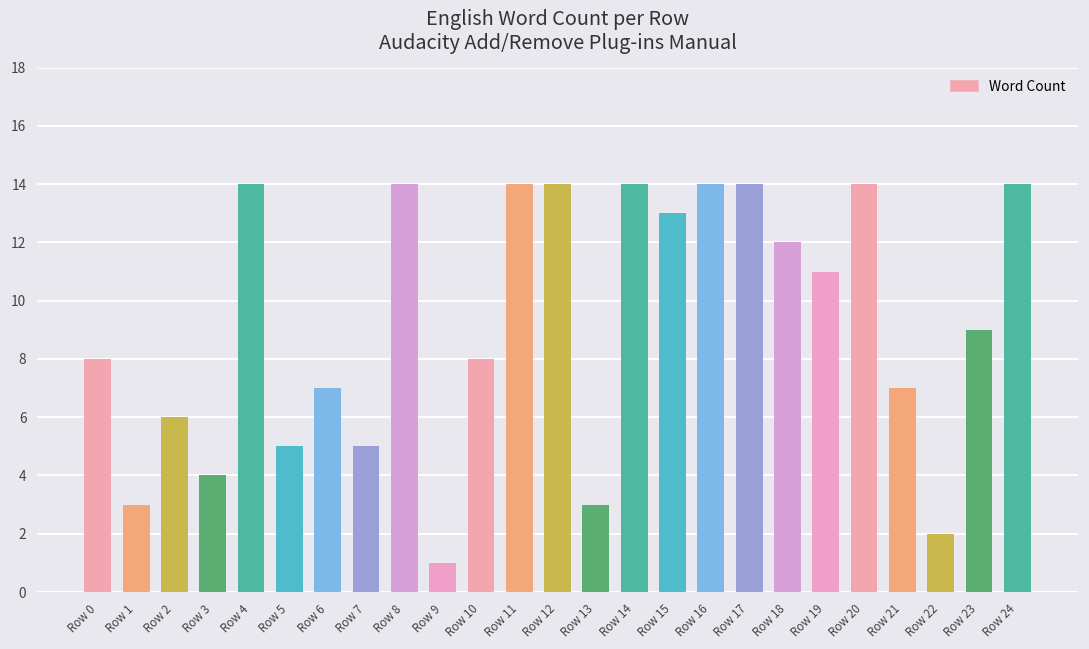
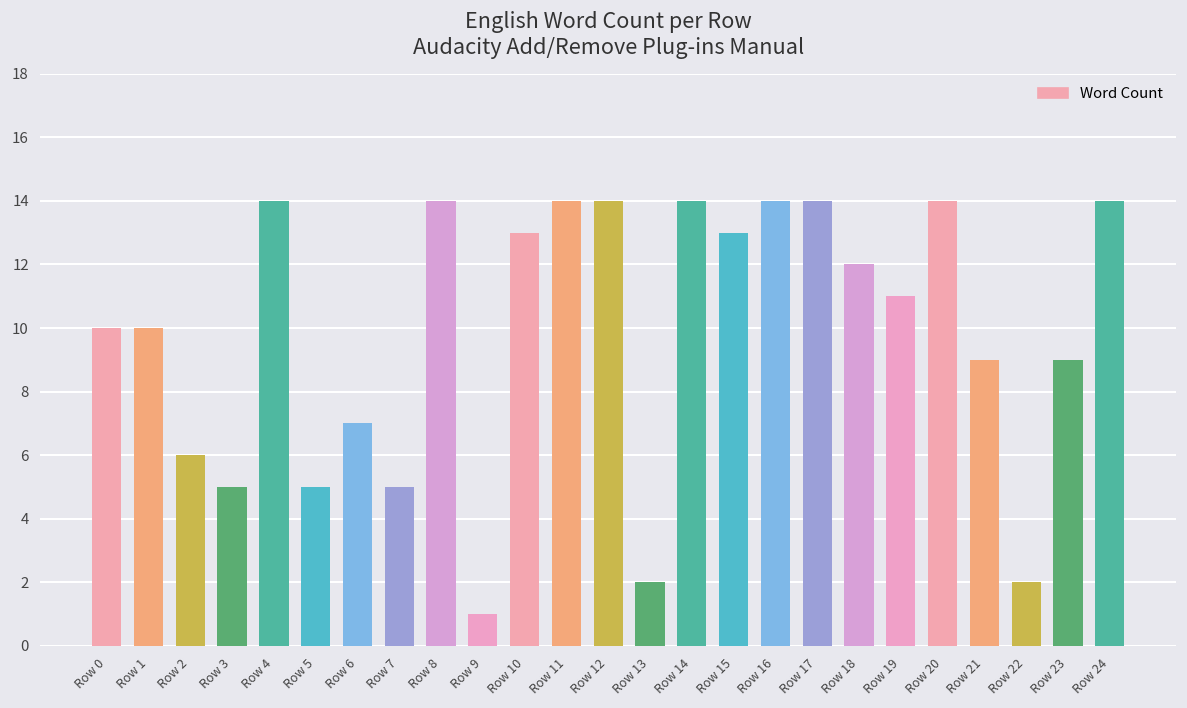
  {
-   "Row 0": 8,
-   "Row 1": 3,
+   "Row 0": 10,
+   "Row 1": 10,
    "Row 2": 6,
-   "Row 3": 4,
+   "Row 3": 5,
    "Row 4": 14,
    "Row 5": 5,
    "Row 6": 7,
    "Row 7": 5,
    "Row 8": 14,
    "Row 9": 1,
-   "Row 10": 8,
+   "Row 10": 13,
    "Row 11": 14,
    "Row 12": 14,
-   "Row 13": 3,
+   "Row 13": 2,
    "Row 14": 14,
    "Row 15": 13,
    "Row 16": 14,
    "Row 17": 14,
    "Row 18": 12,
    "Row 19": 11,
    "Row 20": 14,
-   "Row 21": 7,
+   "Row 21": 9,
    "Row 22": 2,
    "Row 23": 9,
    "Row 24": 14
  }
